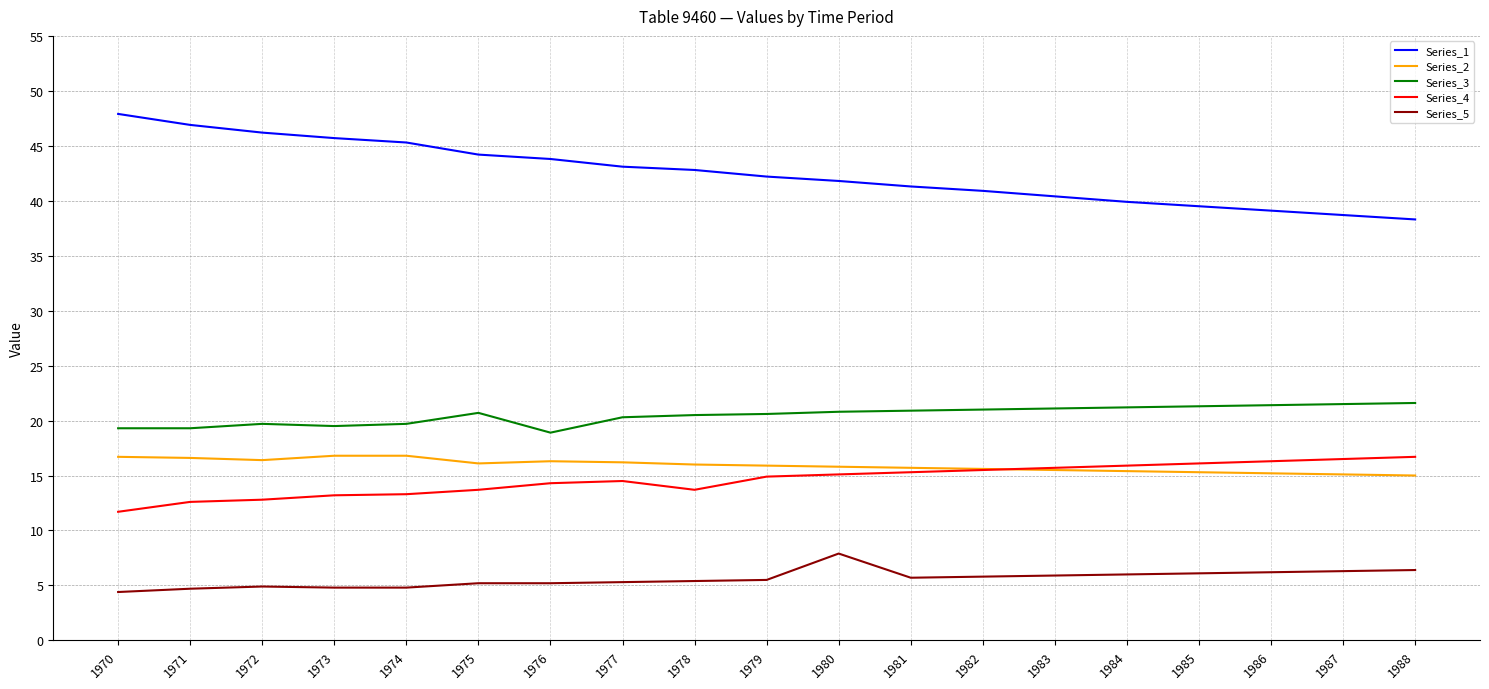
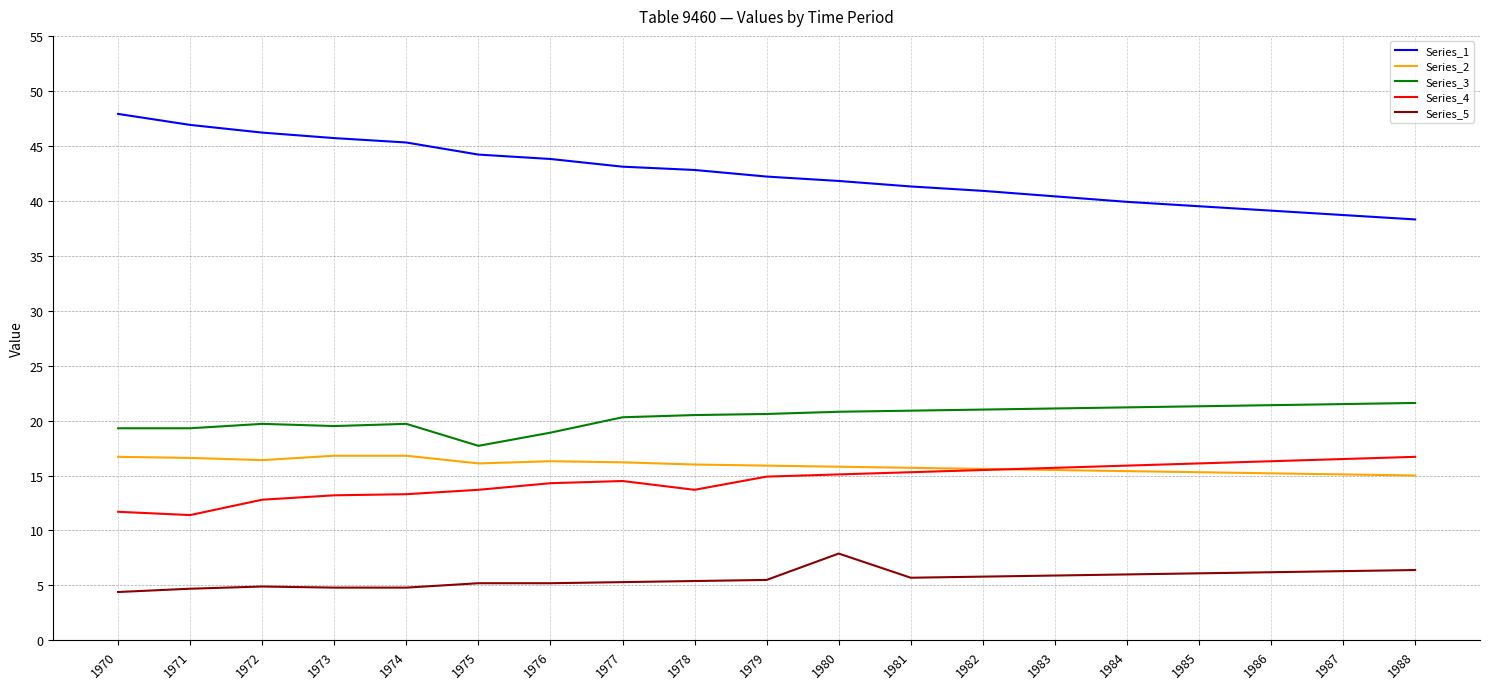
  {
    "Series_1": {
      "1970": 47.9,
      "1971": 46.9,
      "1972": 46.2,
      "1973": 45.7,
      "1974": 45.3,
      "1975": 44.2,
      "1976": 43.8,
      "1977": 43.1,
      "1978": 42.8,
      "1979": 42.2,
      "1980": 41.8,
      "1981": 41.3,
      "1982": 40.9,
      "1983": 40.4,
      "1984": 39.9,
      "1985": 39.5,
      "1986": 39.1,
      "1987": 38.7,
      "1988": 38.3
    },
    "Series_2": {
      "1970": 16.7,
      "1971": 16.6,
      "1972": 16.4,
      "1973": 16.8,
      "1974": 16.8,
      "1975": 16.1,
      "1976": 16.3,
      "1977": 16.2,
      "1978": 16.0,
      "1979": 15.9,
      "1980": 15.8,
      "1981": 15.7,
      "1984": 15.4,
      "1985": 15.3,
      "1986": 15.2,
      "1987": 15.1,
      "1988": 15.0
    },
    "Series_3": {
      "1970": 19.3,
      "1971": 19.3,
      "1972": 19.7,
      "1973": 19.5,
      "1974": 19.7,
-     "1975": 20.7,
+     "1975": 17.7,
      "1976": 18.9,
      "1977": 20.3,
      "1978": 20.5,
      "1979": 20.6,
      "1980": 20.8,
      "1981": 20.9,
      "1982": 21.0,
      "1983": 21.1,
      "1984": 21.2,
      "1985": 21.3,
      "1986": 21.4,
      "1987": 21.5,
      "1988": 21.6
    },
    "Series_4": {
      "1970": 11.7,
-     "1971": 12.6,
+     "1971": 11.4,
      "1972": 12.8,
      "1973": 13.2,
      "1974": 13.3,
      "1975": 13.7,
      "1976": 14.3,
      "1977": 14.5,
      "1978": 13.7,
      "1979": 14.9,
      "1980": 15.1,
      "1981": 15.3,
      "1984": 15.9,
      "1985": 16.1,
      "1986": 16.3,
      "1987": 16.5,
      "1988": 16.7
    },
    "Series_5": {
      "1970": 4.4,
      "1971": 4.7,
      "1972": 4.9,
      "1973": 4.8,
      "1974": 4.8,
      "1975": 5.2,
      "1976": 5.2,
      "1977": 5.3,
      "1978": 5.4,
      "1979": 5.5,
      "1980": 7.9,
      "1981": 5.7,
      "1982": 5.8,
      "1983": 5.9,
      "1984": 6.0,
      "1985": 6.1,
      "1986": 6.2,
      "1987": 6.3,
      "1988": 6.4
    }
  }
